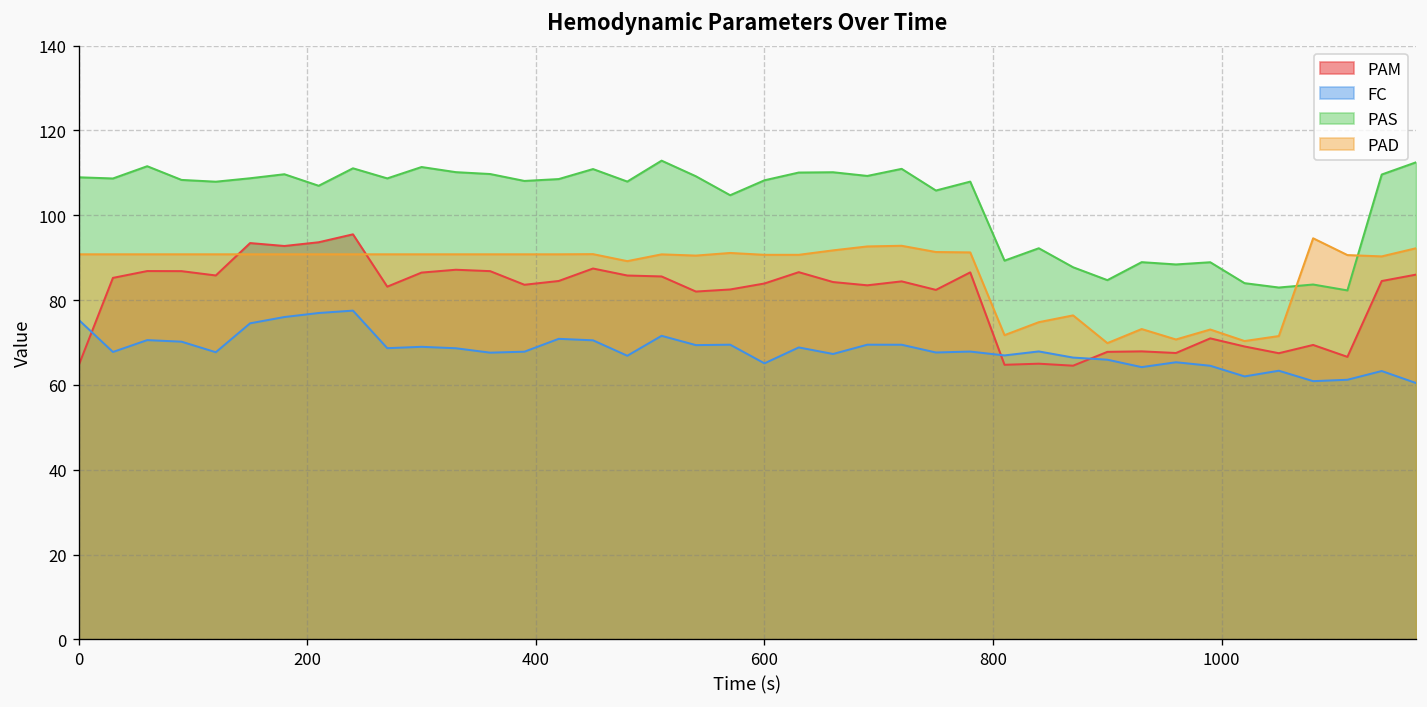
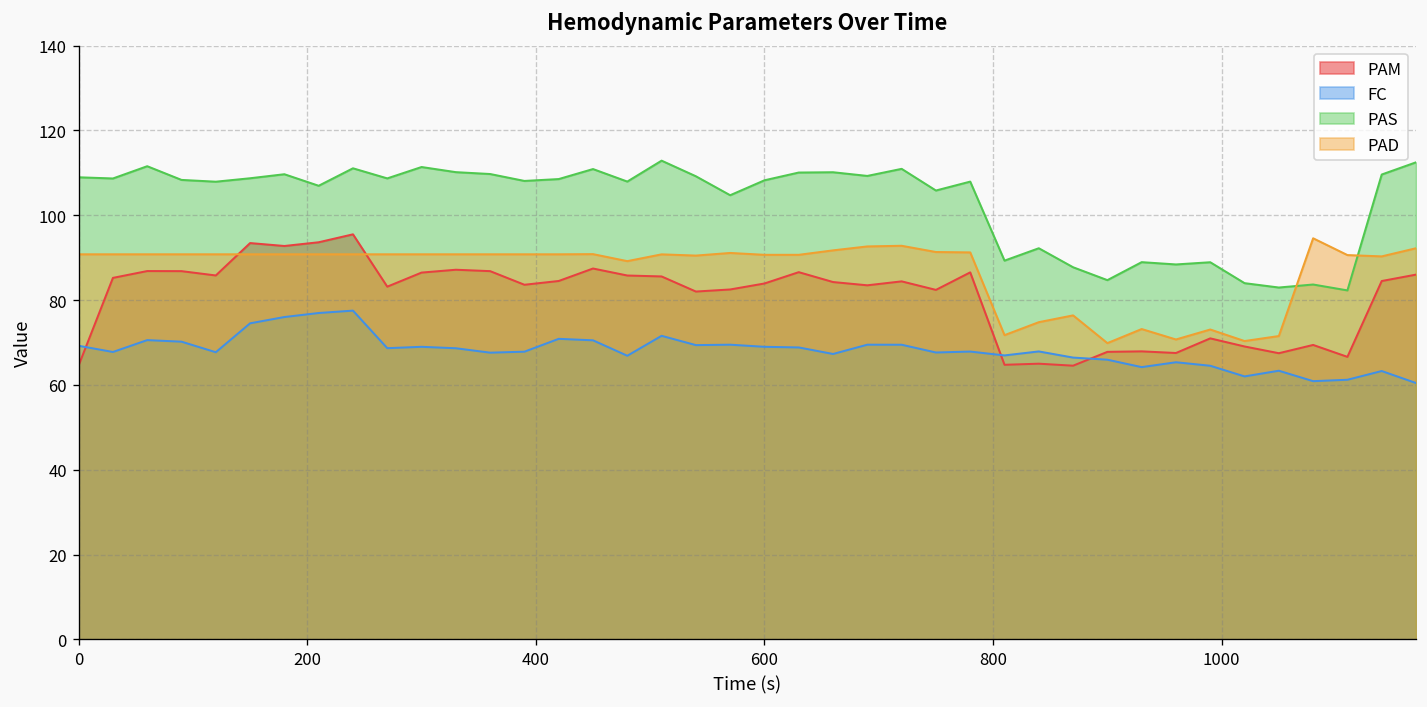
  {
    "PAM": {
      "0": 65,
      "600": 84
    },
    "FC": {
-     "0": 75,
-     "600": 65
+     "0": 69,
+     "600": 69
    },
    "PAS": {
      "0": 109,
      "600": 108
    },
    "PAD": {
      "0": 91,
      "600": 91
    }
  }
